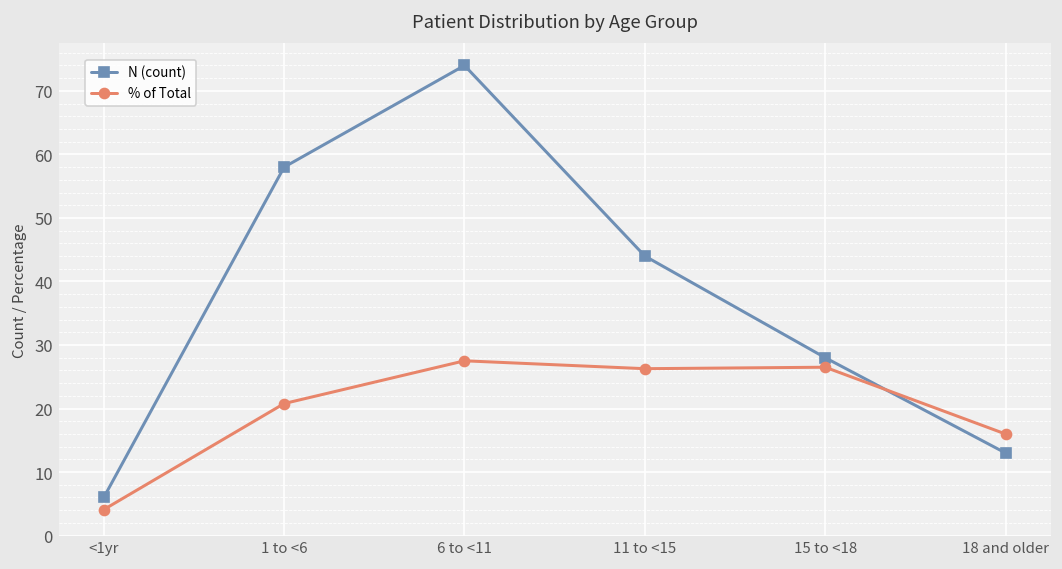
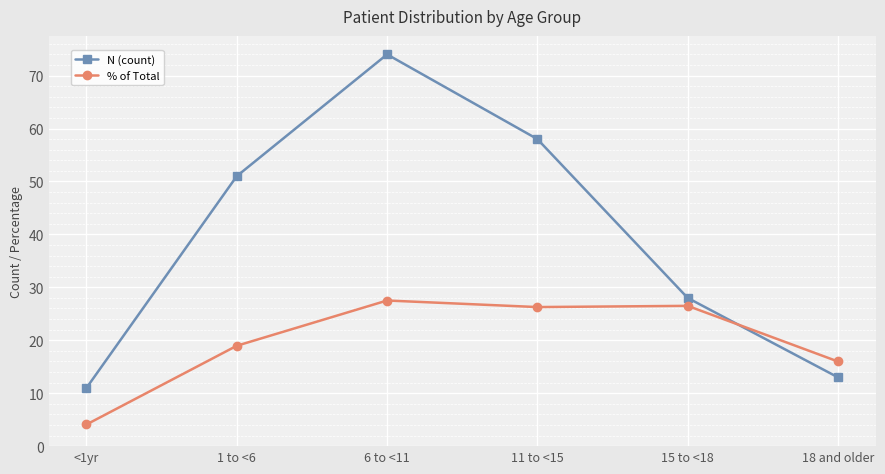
  {
    "N (count)": {
-     "<1yr": 6,
-     "1 to <6": 58,
+     "<1yr": 11,
+     "1 to <6": 51,
      "6 to <11": 74,
-     "11 to <15": 44,
+     "11 to <15": 58,
      "15 to <18": 28,
      "18 and older": 13
    },
    "% of Total": {
      "<1yr": 4,
-     "1 to <6": 21,
+     "1 to <6": 19,
      "6 to <11": 28,
      "11 to <15": 26,
      "15 to <18": 27,
      "18 and older": 16
    }
  }
